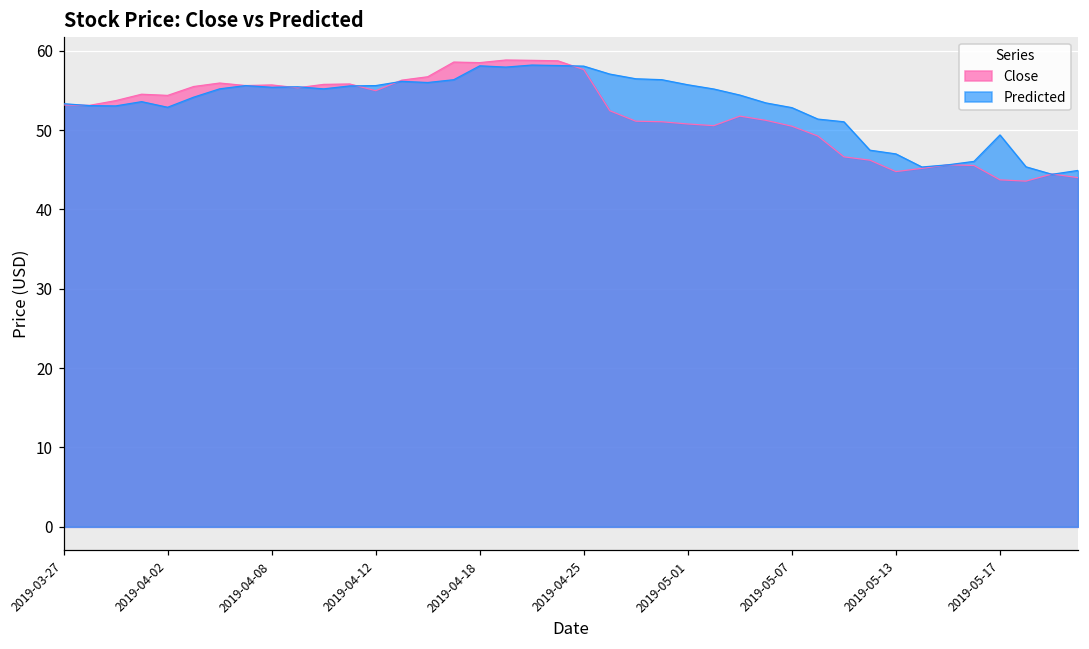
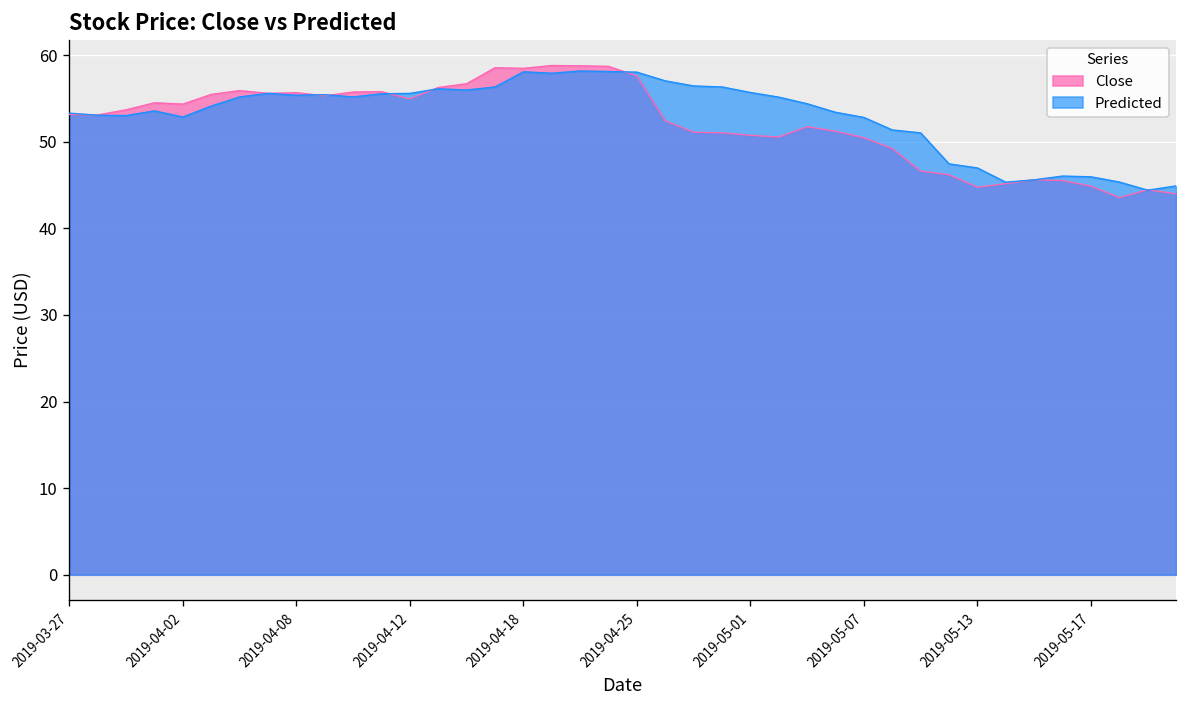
  {
    "Close": {
      "2019-04-02": 54,
      "2019-04-12": 55,
      "2019-04-18": 58,
      "2019-04-25": 58,
      "2019-05-01": 51,
      "2019-05-07": 50,
      "2019-05-13": 45,
-     "2019-05-17": 44
+     "2019-05-17": 45
    },
    "Predicted": {
      "2019-04-02": 53,
      "2019-04-12": 56,
      "2019-04-18": 58,
      "2019-04-25": 58,
      "2019-05-01": 56,
      "2019-05-07": 53,
      "2019-05-13": 47,
-     "2019-05-17": 49
+     "2019-05-17": 46
    }
  }
